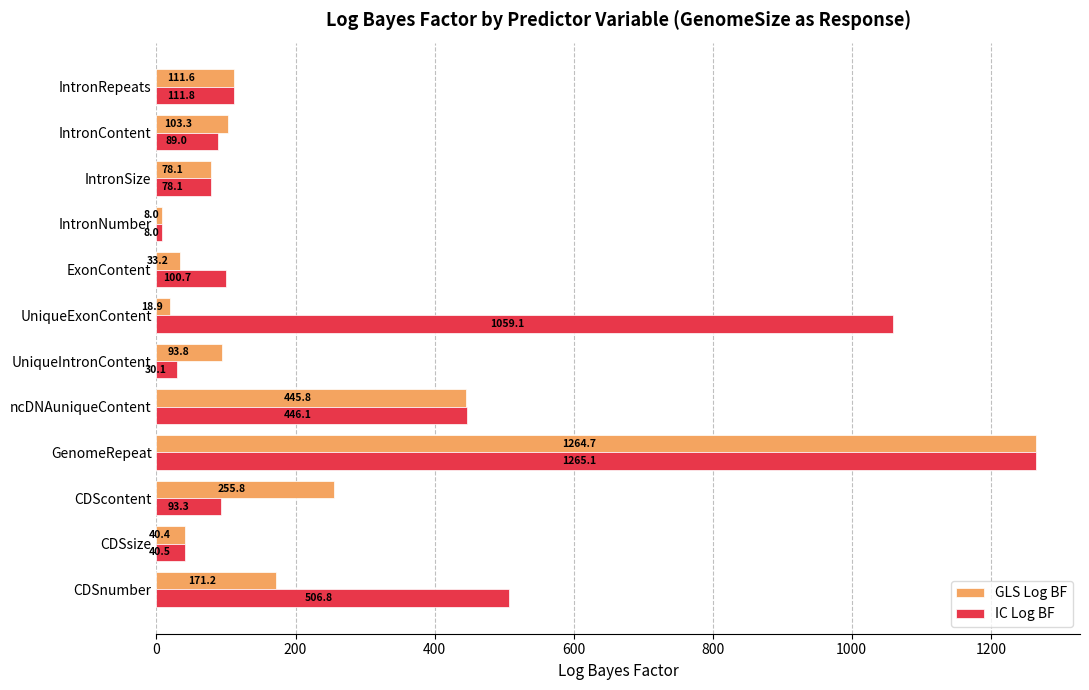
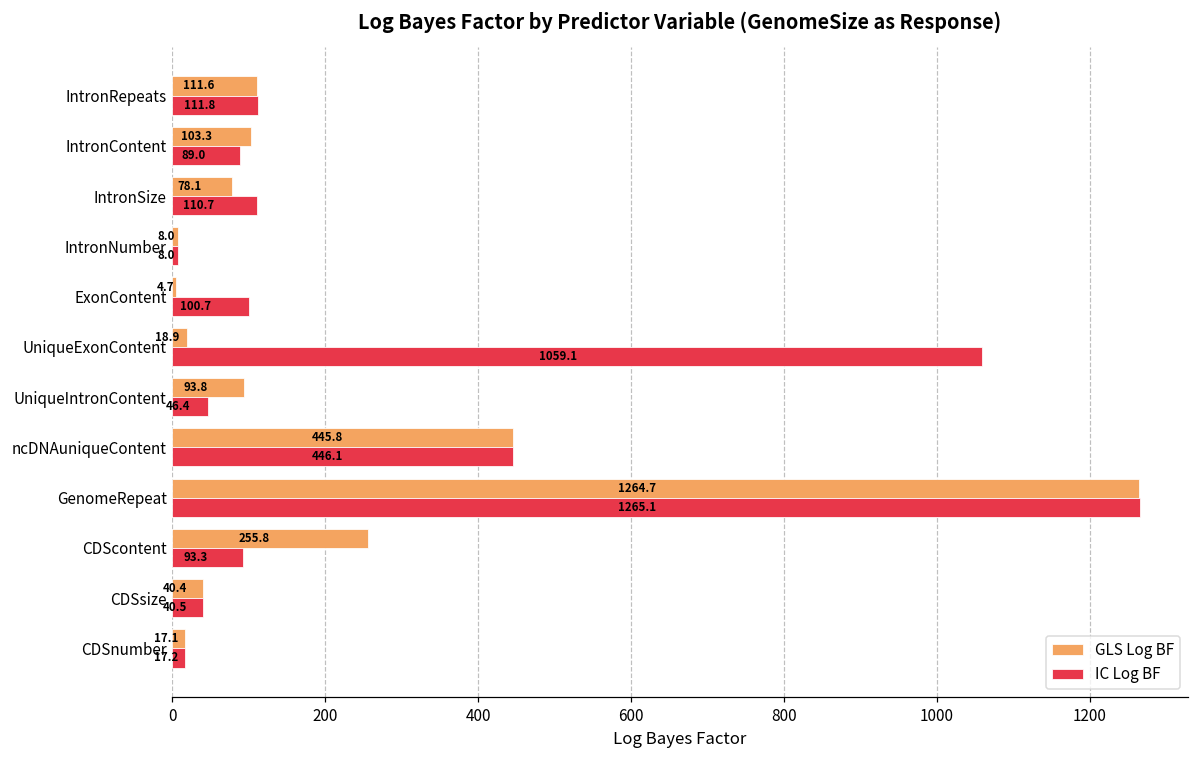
  {
    "GLS Log BF": {
      "IntronRepeats": 111.6,
      "IntronContent": 103.3,
      "IntronSize": 78.1,
      "IntronNumber": 8.0,
-     "ExonContent": 33.2,
+     "ExonContent": 4.7,
      "UniqueExonContent": 18.9,
      "UniqueIntronContent": 93.8,
      "ncDNAuniqueContent": 445.8,
      "GenomeRepeat": 1264.7,
      "CDScontent": 255.8,
      "CDSsize": 40.4,
-     "CDSnumber": 171.2
+     "CDSnumber": 17.1
    },
    "IC Log BF": {
      "IntronRepeats": 111.8,
      "IntronContent": 89.0,
-     "IntronSize": 78.1,
+     "IntronSize": 110.7,
      "IntronNumber": 8.0,
      "ExonContent": 100.7,
      "UniqueExonContent": 1059.1,
-     "UniqueIntronContent": 30.1,
+     "UniqueIntronContent": 46.4,
      "ncDNAuniqueContent": 446.1,
      "GenomeRepeat": 1265.1,
      "CDScontent": 93.3,
      "CDSsize": 40.5,
-     "CDSnumber": 506.8
+     "CDSnumber": 17.2
    }
  }
